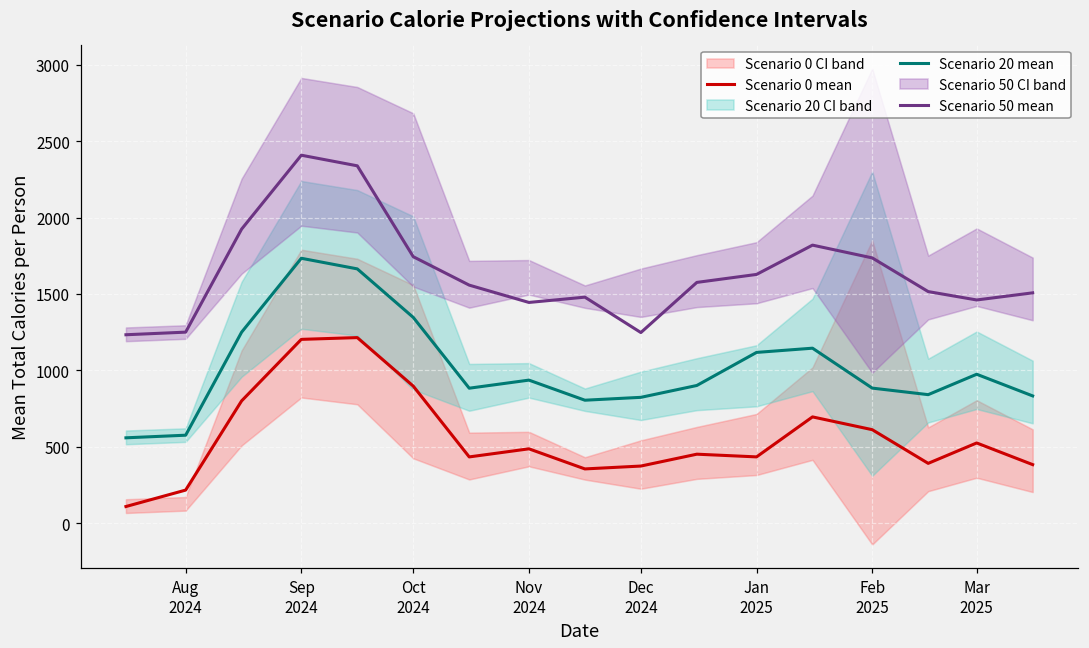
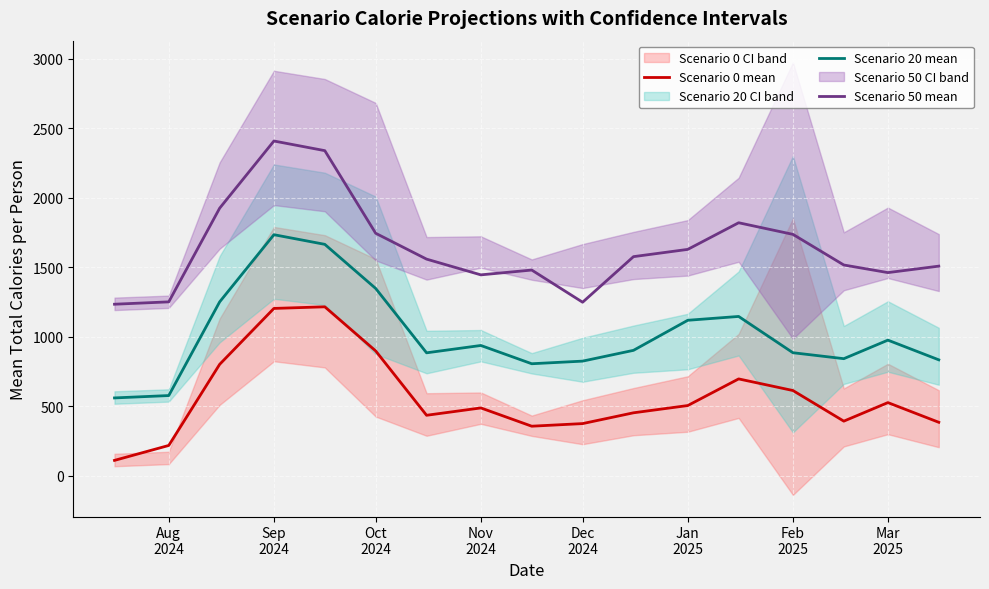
  {
    "Scenario 0 mean": {
      "Aug 2024": 220,
      "Sep 2024": 1200,
      "Oct 2024": 900,
      "Nov 2024": 490,
      "Dec 2024": 370,
-     "Jan 2025": 430,
+     "Jan 2025": 500,
      "Feb 2025": 610,
      "Mar 2025": 530
    },
    "Scenario 20 mean": {
      "Aug 2024": 580,
      "Sep 2024": 1730,
      "Oct 2024": 1350,
      "Nov 2024": 940,
      "Dec 2024": 820,
      "Jan 2025": 1120,
      "Feb 2025": 880,
      "Mar 2025": 970
    },
    "Scenario 50 mean": {
      "Aug 2024": 1250,
      "Sep 2024": 2410,
      "Oct 2024": 1740,
      "Nov 2024": 1440,
      "Dec 2024": 1250,
      "Jan 2025": 1630,
      "Feb 2025": 1740,
      "Mar 2025": 1460
    }
  }
